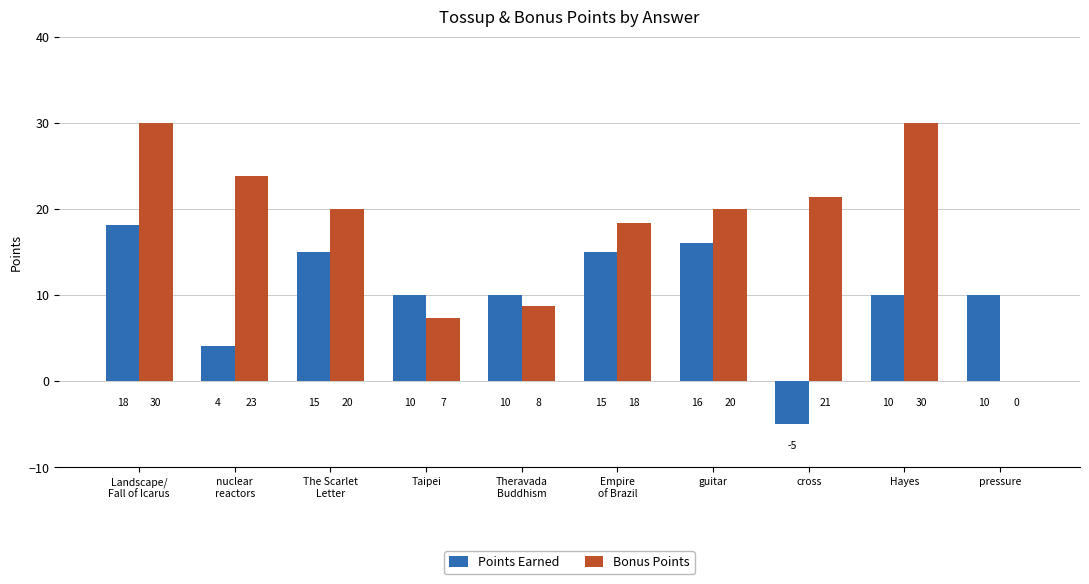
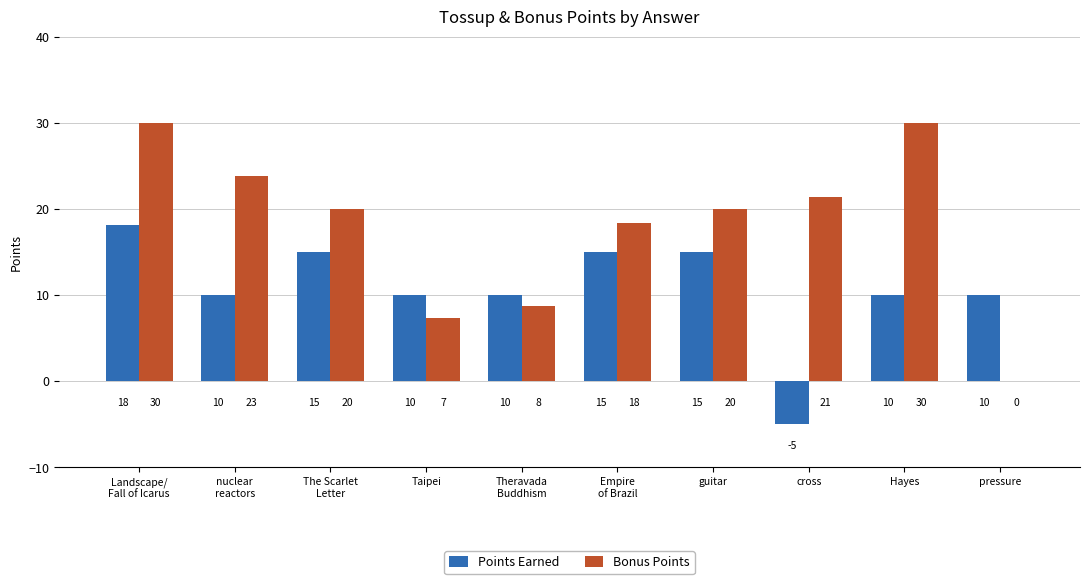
  {
    "Points Earned": {
-     "nuclear reactors": 4,
-     "guitar": 16,
+     "nuclear reactors": 10,
+     "guitar": 15,
      "cross": -5
    },
    "Bonus Points": {
      "pressure": 0
    }
  }
